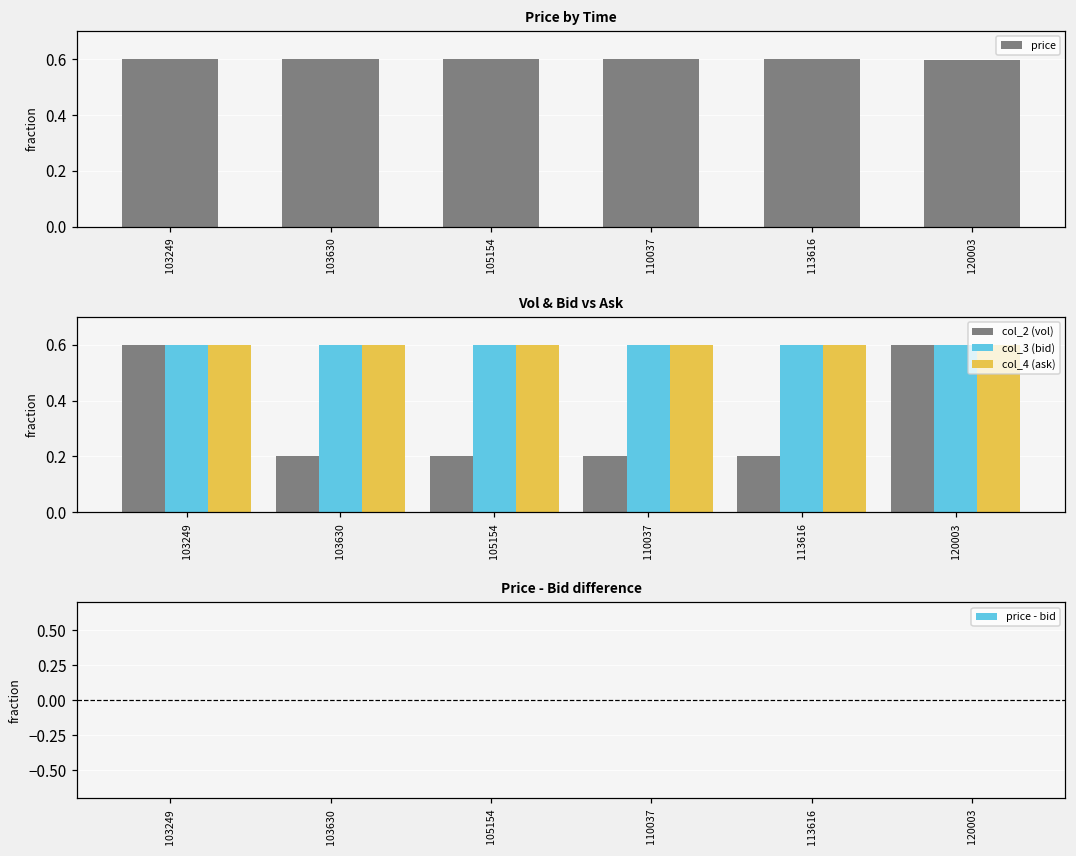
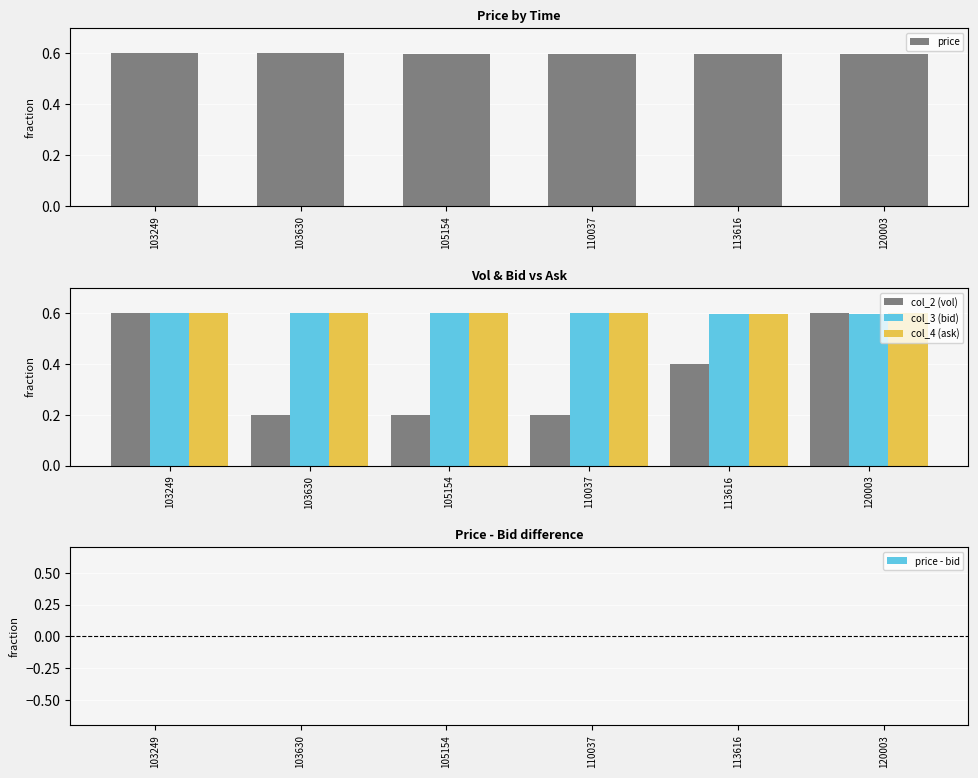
  {
    "Price by Time": {
      "103249": 0.60,
      "103630": 0.60,
      "105154": 0.60,
      "110037": 0.60,
      "113616": 0.60,
      "120003": 0.60
    },
    "Vol & Bid vs Ask": {
      "col_2 (vol)": {
        "103249": 0.60,
        "103630": 0.20,
        "105154": 0.20,
        "110037": 0.20,
-       "113616": 0.20,
+       "113616": 0.40,
        "120003": 0.60
      },
      "col_3 (bid)": {
        "103249": 0.60,
        "103630": 0.60,
        "105154": 0.60,
        "110037": 0.60,
        "113616": 0.60,
        "120003": 0.60
      },
      "col_4 (ask)": {
        "103249": 0.60,
        "103630": 0.60,
        "105154": 0.60,
        "110037": 0.60,
        "113616": 0.60
      }
    },
    "Price - Bid difference": {
      "103249": 0.00,
      "103630": 0.00,
      "105154": 0.00,
      "110037": 0.00
    }
  }
